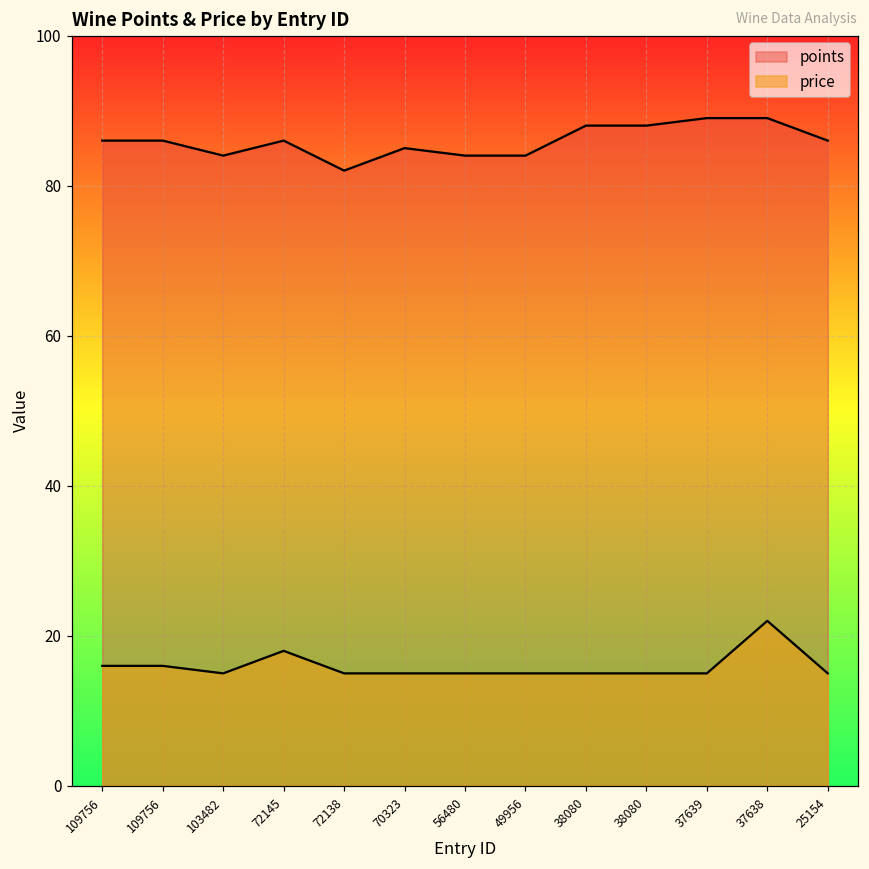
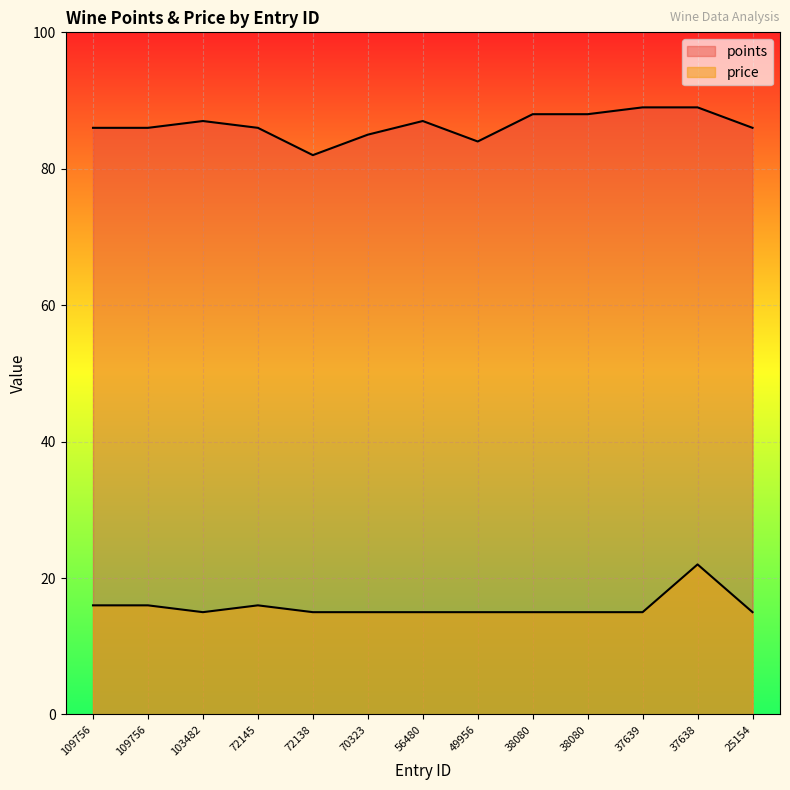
  {
    "points": {
-     "103482": 84,
+     "103482": 87,
      "72145": 86,
      "72138": 82,
      "70323": 85,
-     "56480": 84,
+     "56480": 87,
      "49956": 84,
      "37639": 89,
      "37638": 89,
      "25154": 86
    },
    "price": {
      "103482": 15,
-     "72145": 18,
+     "72145": 16,
      "72138": 15,
      "70323": 15,
      "56480": 15,
      "49956": 15,
      "37639": 15,
      "37638": 22,
      "25154": 15
    }
  }
